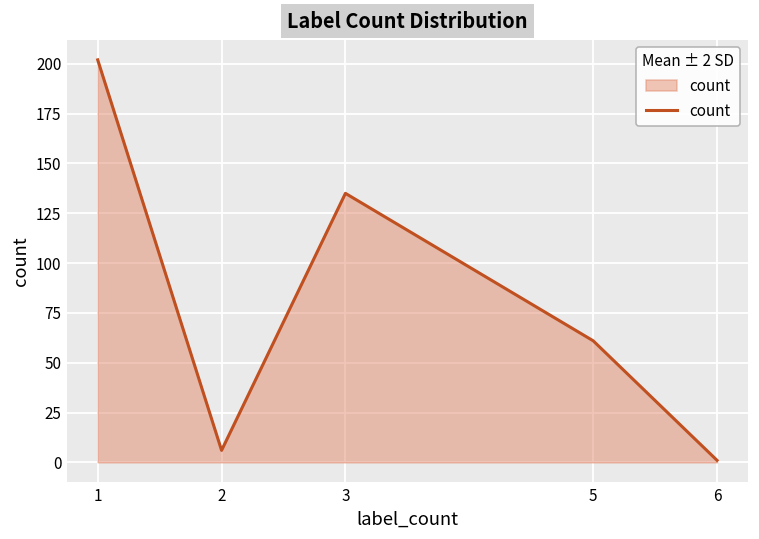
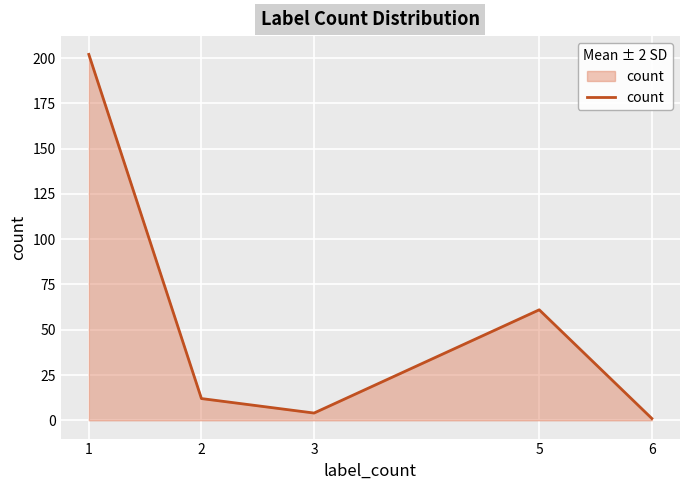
  {
    "1": 202,
-   "2": 6,
-   "3": 135,
+   "2": 12,
+   "3": 4,
    "5": 61,
    "6": 1
  }
